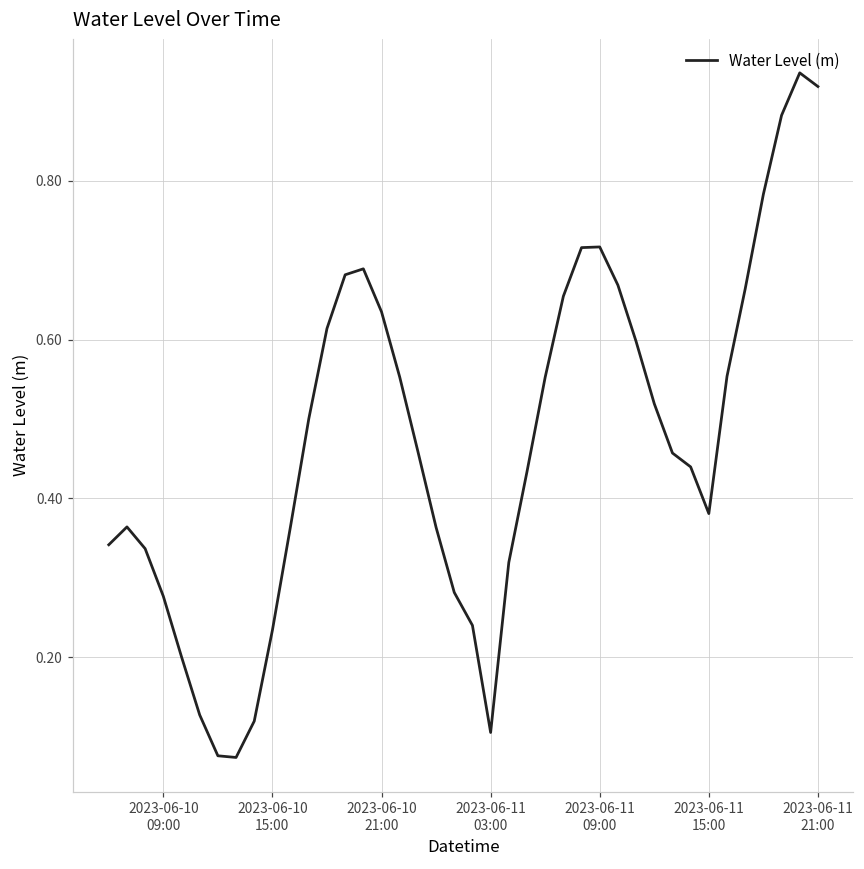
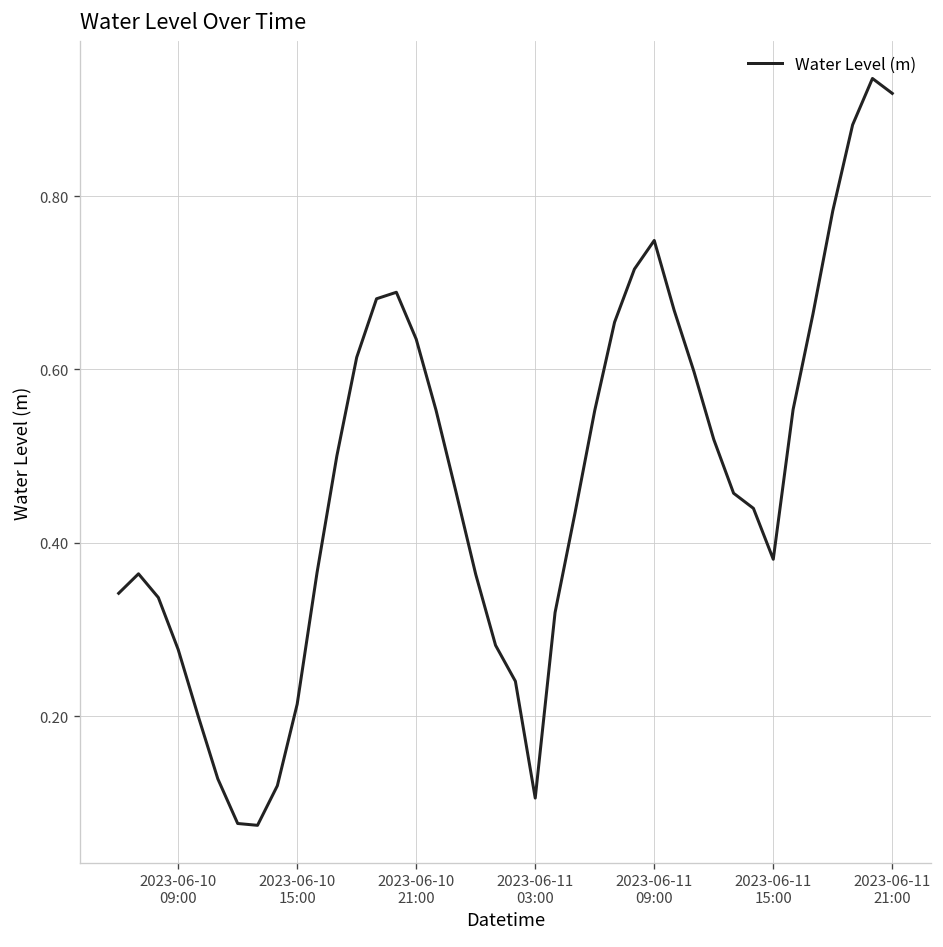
  {
    "2023-06-10 09:00": 0.28,
-   "2023-06-10 15:00": 0.23,
+   "2023-06-10 15:00": 0.21,
    "2023-06-10 21:00": 0.63,
    "2023-06-11 03:00": 0.11,
-   "2023-06-11 09:00": 0.72,
+   "2023-06-11 09:00": 0.75,
    "2023-06-11 15:00": 0.38,
    "2023-06-11 21:00": 0.92
  }
